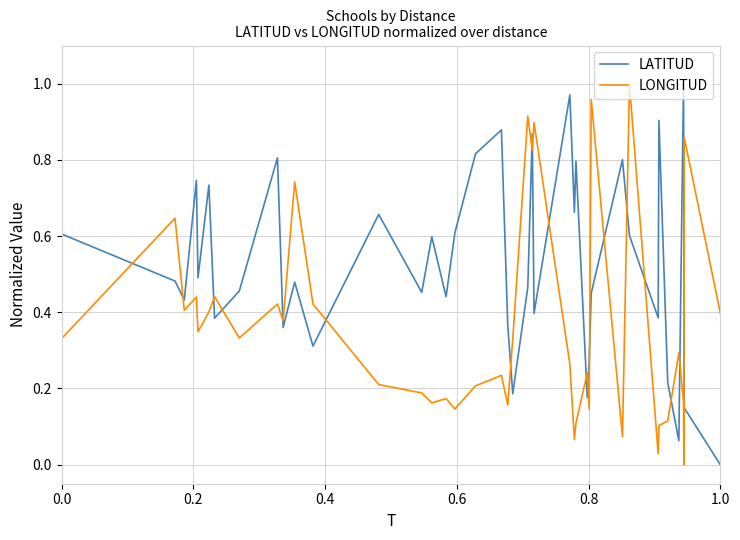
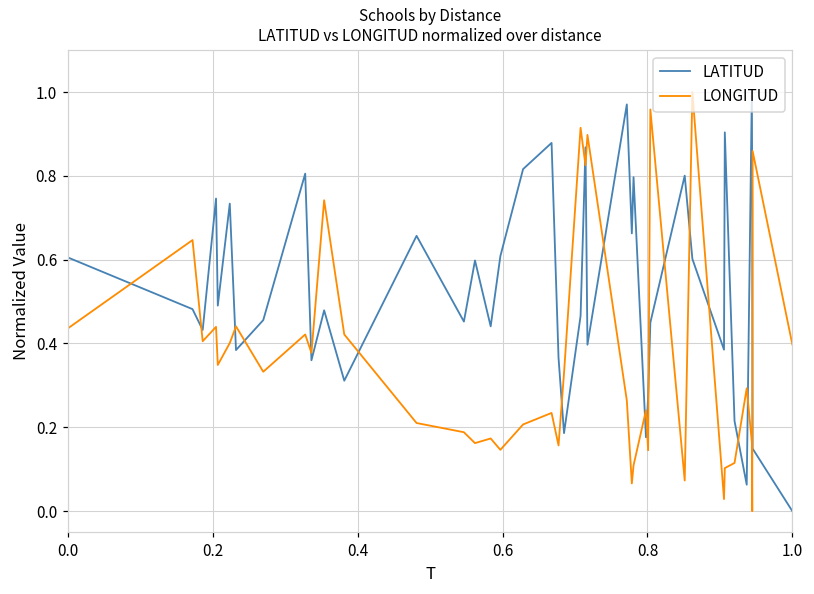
  {
    "LATITUD": {
      "0.0": 0.61,
      "1.0": 0.00
    },
    "LONGITUD": {
-     "0.0": 0.33,
+     "0.0": 0.44,
      "1.0": 0.40
    }
  }
